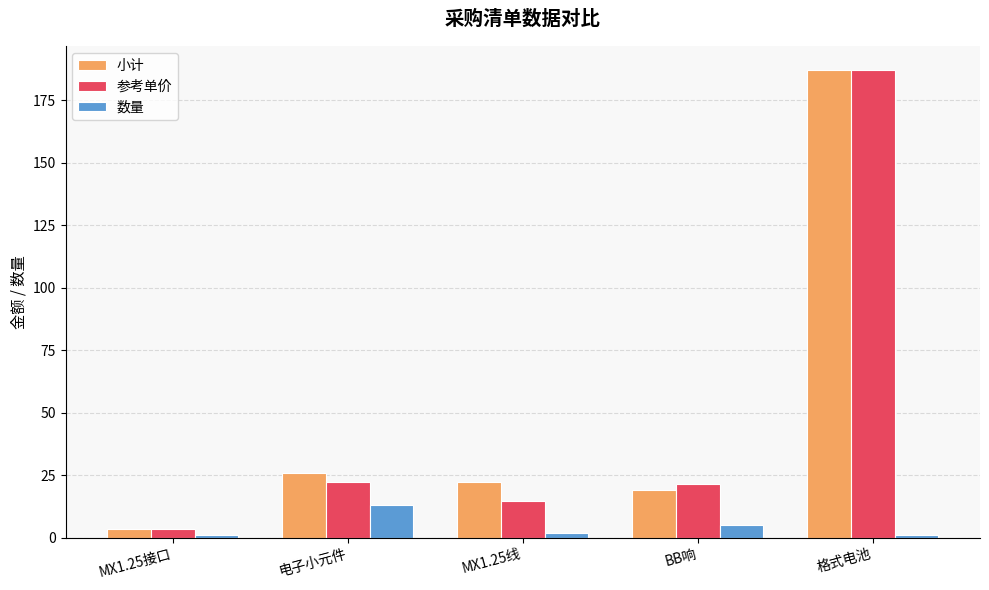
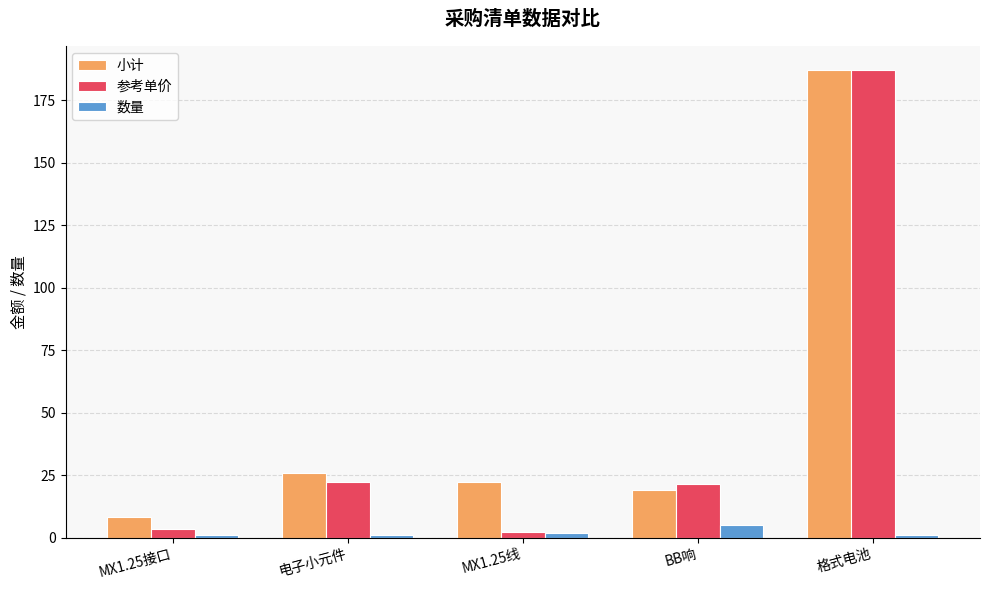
  {
    "小计": {
-     "MX1.25接口": 3,
+     "MX1.25接口": 8,
      "电子小元件": 26,
      "MX1.25线": 22,
      "BB响": 19,
      "格式电池": 187
    },
    "参考单价": {
      "MX1.25接口": 3,
      "电子小元件": 22,
-     "MX1.25线": 15,
+     "MX1.25线": 2,
      "BB响": 22,
      "格式电池": 187
    },
    "数量": {
-     "电子小元件": 13,
+     "电子小元件": 1,
      "MX1.25线": 2,
      "BB响": 5
    }
  }
